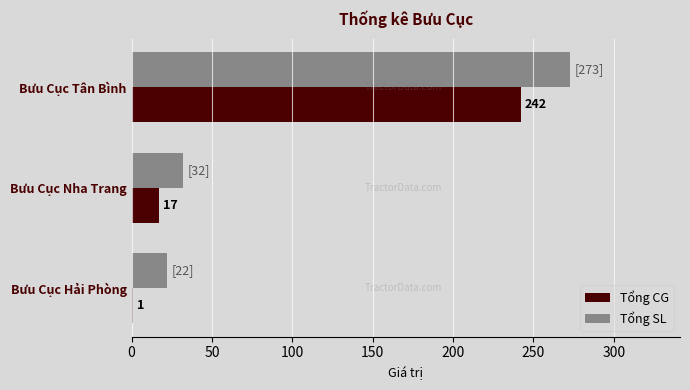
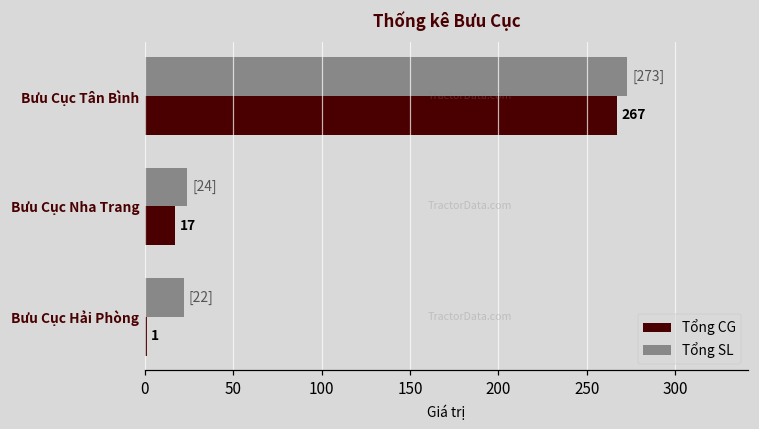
  {
    "Tổng CG": {
-     "Bưu Cục Tân Bình": "242",
+     "Bưu Cục Tân Bình": "267",
      "Bưu Cục Nha Trang": "17",
      "Bưu Cục Hải Phòng": "1"
    },
    "Tổng SL": {
      "Bưu Cục Tân Bình": "273]",
-     "Bưu Cục Nha Trang": "32]",
+     "Bưu Cục Nha Trang": "24]",
      "Bưu Cục Hải Phòng": "22]"
    }
  }
